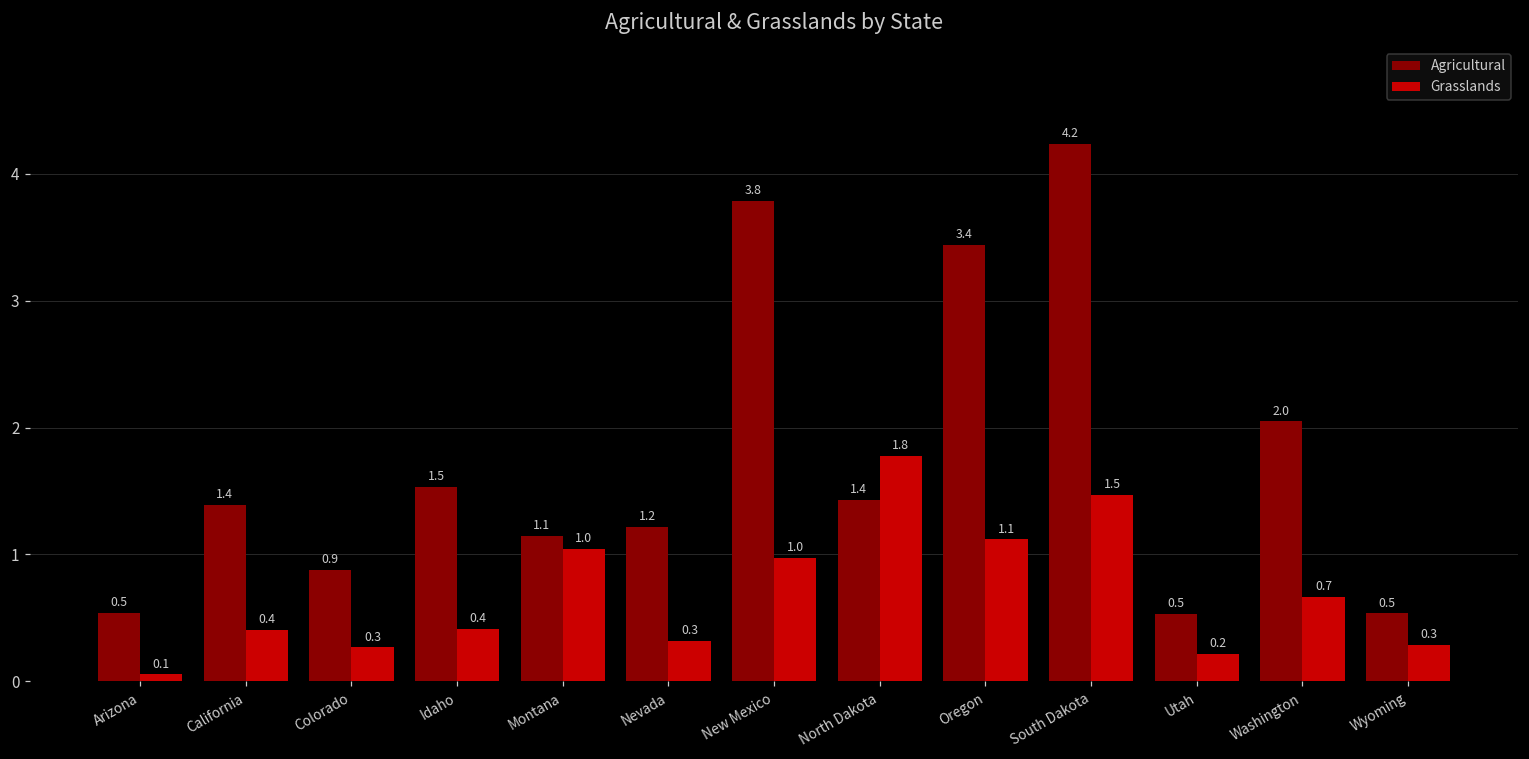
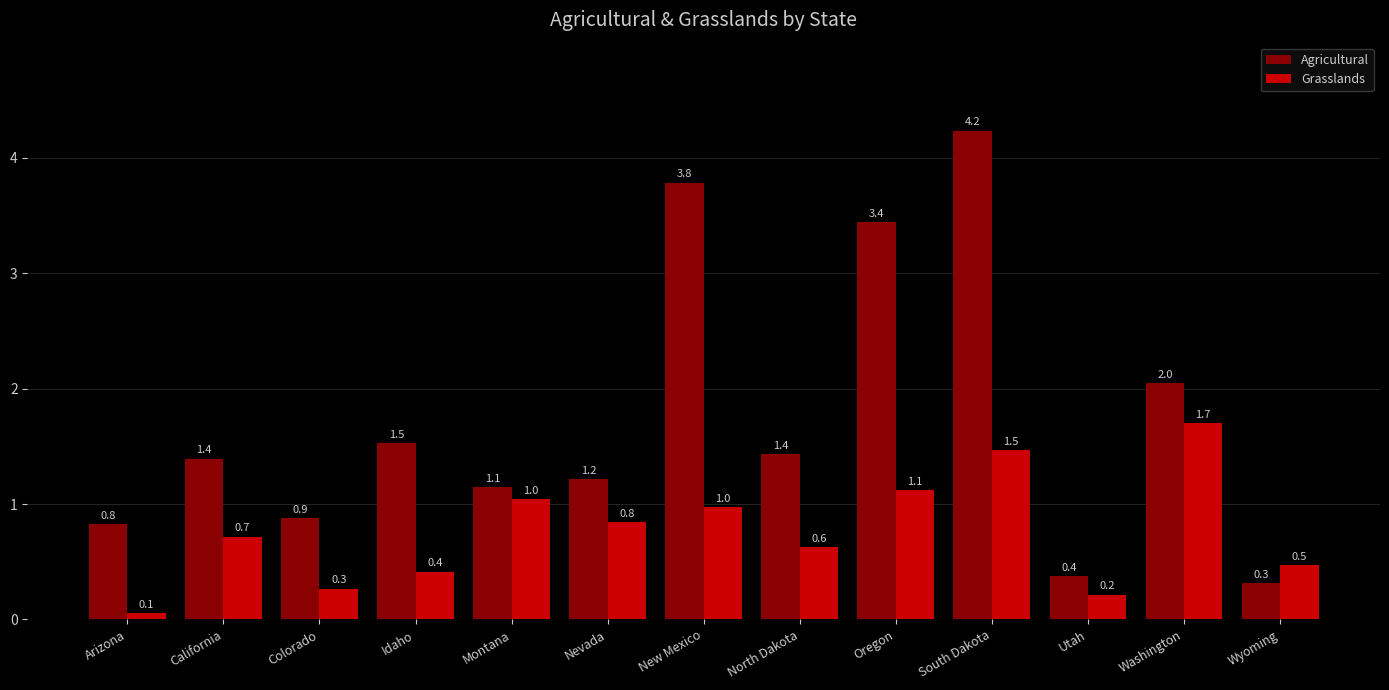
  {
    "Agricultural": {
-     "Arizona": 0.5,
+     "Arizona": 0.8,
      "California": 1.4,
      "Colorado": 0.9,
      "Idaho": 1.5,
      "Montana": 1.1,
      "Nevada": 1.2,
      "New Mexico": 3.8,
      "North Dakota": 1.4,
      "Oregon": 3.4,
      "South Dakota": 4.2,
-     "Utah": 0.5,
+     "Utah": 0.4,
      "Washington": 2.0,
-     "Wyoming": 0.5
+     "Wyoming": 0.3
    },
    "Grasslands": {
      "Arizona": 0.1,
-     "California": 0.4,
+     "California": 0.7,
      "Colorado": 0.3,
      "Idaho": 0.4,
      "Montana": 1.0,
-     "Nevada": 0.3,
+     "Nevada": 0.8,
      "New Mexico": 1.0,
-     "North Dakota": 1.8,
+     "North Dakota": 0.6,
      "Oregon": 1.1,
      "South Dakota": 1.5,
      "Utah": 0.2,
-     "Washington": 0.7,
-     "Wyoming": 0.3
+     "Washington": 1.7,
+     "Wyoming": 0.5
    }
  }
